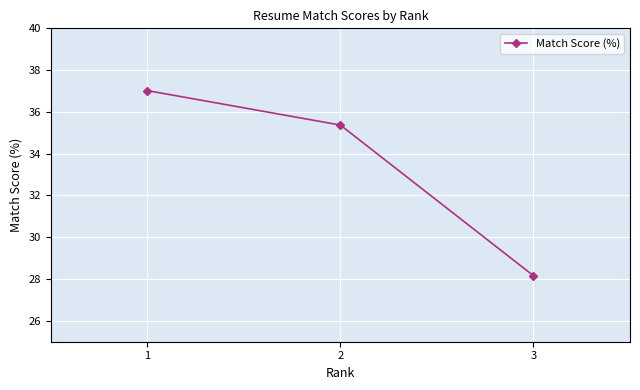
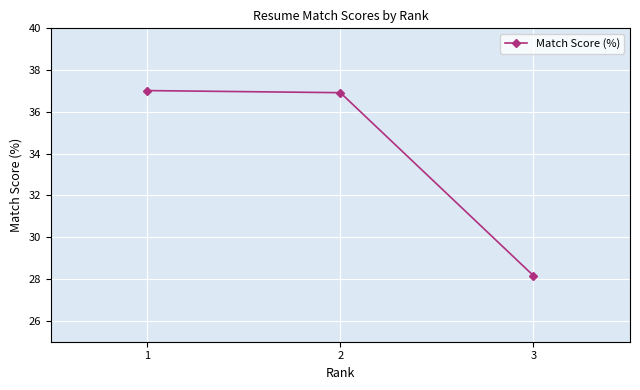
  {
    "1": 37.0,
-   "2": 35.4,
+   "2": 36.9,
    "3": 28.2
  }
